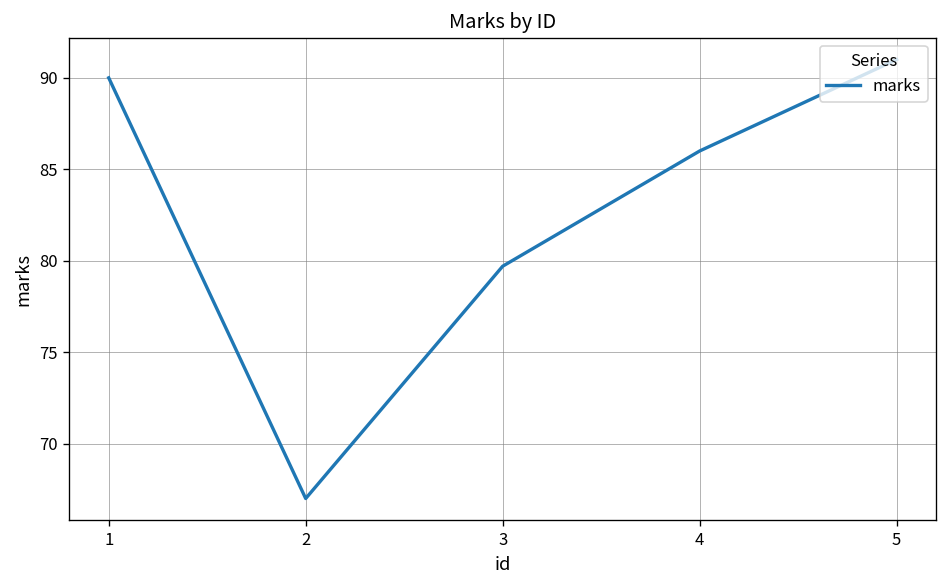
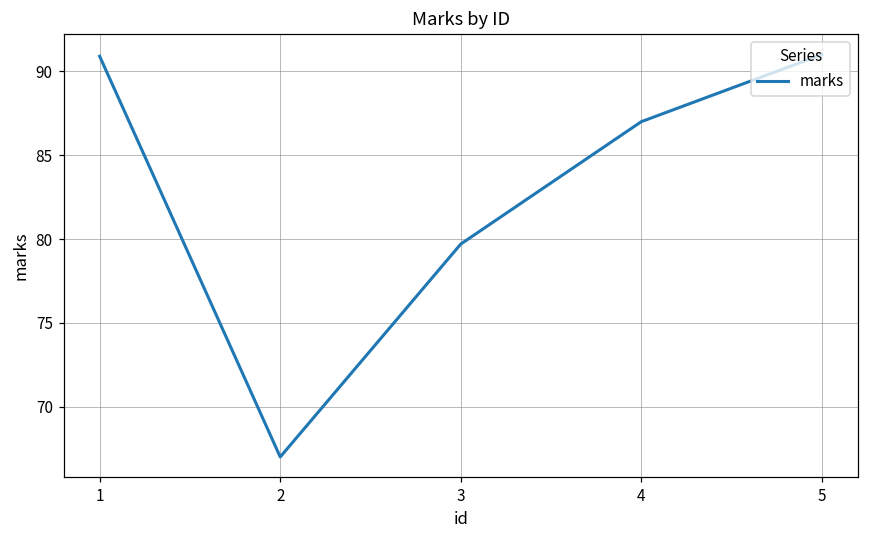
  {
-   "1": 90.0,
+   "1": 90.9,
    "2": 67.0,
    "3": 79.7,
-   "4": 86
+   "4": 87
  }
